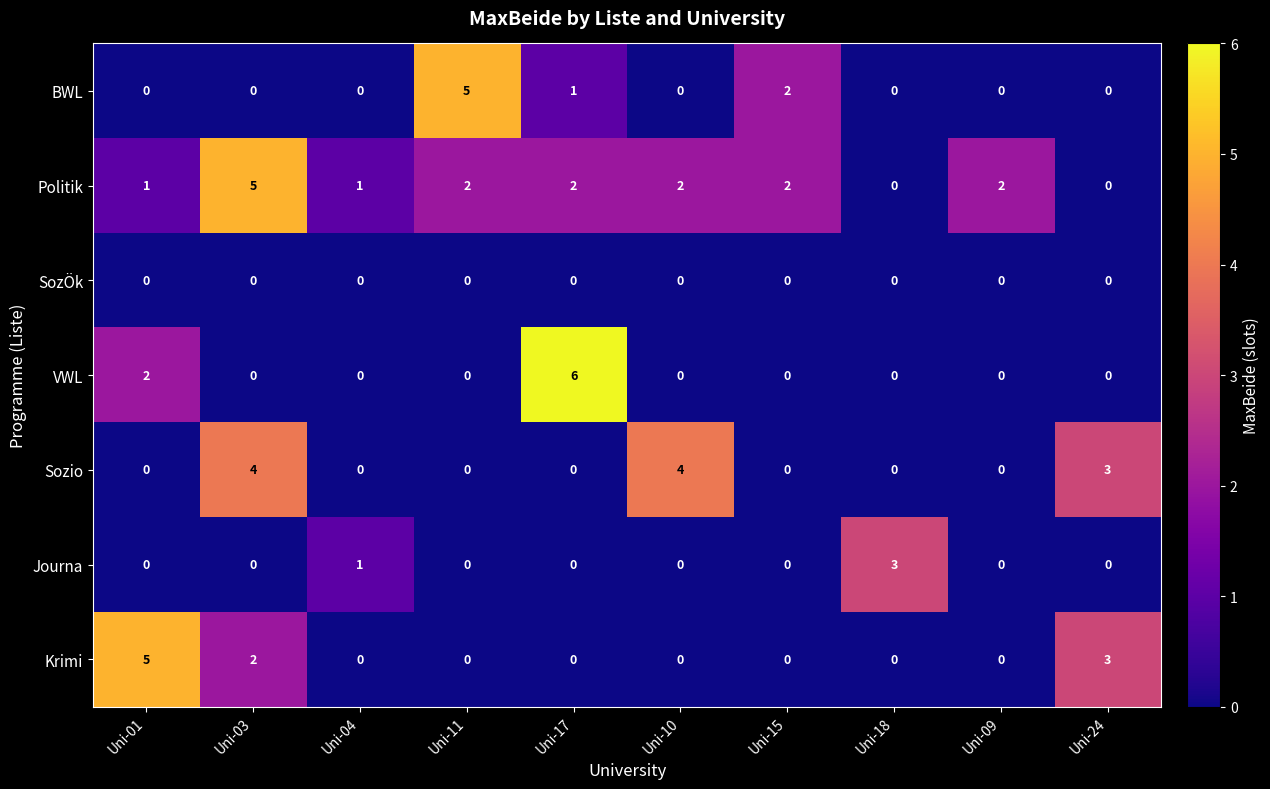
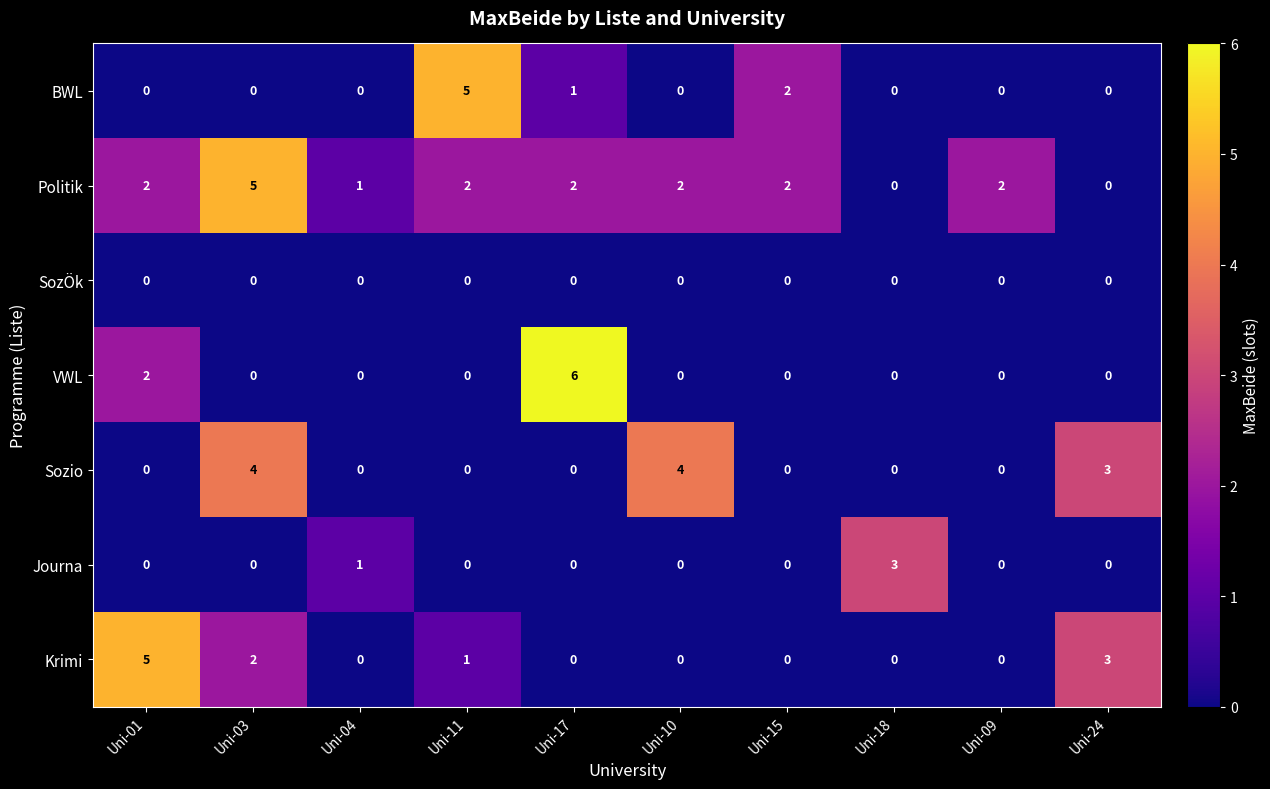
  {
    "BWL": {
      "Uni-01": 0,
      "Uni-03": 0,
      "Uni-04": 0,
      "Uni-11": 5,
      "Uni-17": 1,
      "Uni-10": 0,
      "Uni-15": 2,
      "Uni-18": 0,
      "Uni-09": 0,
      "Uni-24": 0
    },
    "Politik": {
-     "Uni-01": 1,
+     "Uni-01": 2,
      "Uni-03": 5,
      "Uni-04": 1,
      "Uni-11": 2,
      "Uni-17": 2,
      "Uni-10": 2,
      "Uni-15": 2,
      "Uni-18": 0,
      "Uni-09": 2,
      "Uni-24": 0
    },
    "SozÖk": {
      "Uni-01": 0,
      "Uni-03": 0,
      "Uni-04": 0,
      "Uni-11": 0,
      "Uni-17": 0,
      "Uni-10": 0,
      "Uni-15": 0,
      "Uni-18": 0,
      "Uni-09": 0,
      "Uni-24": 0
    },
    "VWL": {
      "Uni-01": 2,
      "Uni-03": 0,
      "Uni-04": 0,
      "Uni-11": 0,
      "Uni-17": 6,
      "Uni-10": 0,
      "Uni-15": 0,
      "Uni-18": 0,
      "Uni-09": 0,
      "Uni-24": 0
    },
    "Sozio": {
      "Uni-01": 0,
      "Uni-03": 4,
      "Uni-04": 0,
      "Uni-11": 0,
      "Uni-17": 0,
      "Uni-10": 4,
      "Uni-15": 0,
      "Uni-18": 0,
      "Uni-09": 0,
      "Uni-24": 3
    },
    "Journa": {
      "Uni-01": 0,
      "Uni-03": 0,
      "Uni-04": 1,
      "Uni-11": 0,
      "Uni-17": 0,
      "Uni-10": 0,
      "Uni-15": 0,
      "Uni-18": 3,
      "Uni-09": 0,
      "Uni-24": 0
    },
    "Krimi": {
      "Uni-01": 5,
      "Uni-03": 2,
      "Uni-04": 0,
-     "Uni-11": 0,
+     "Uni-11": 1,
      "Uni-17": 0,
      "Uni-10": 0,
      "Uni-15": 0,
      "Uni-18": 0,
      "Uni-09": 0,
      "Uni-24": 3
    }
  }
